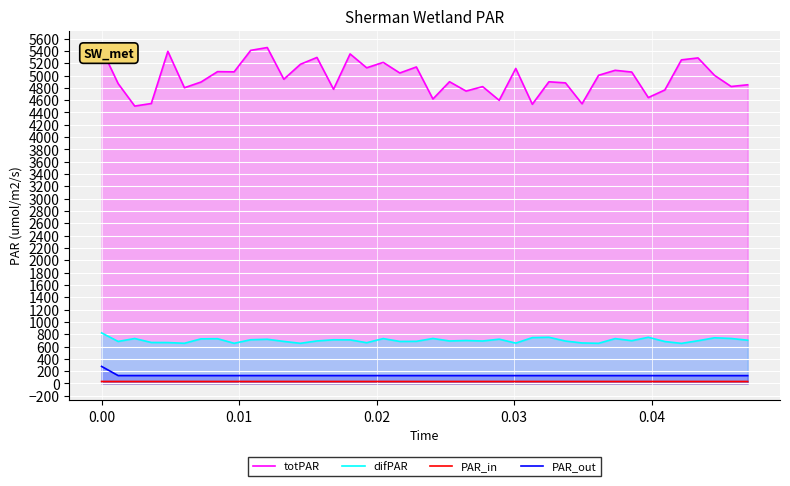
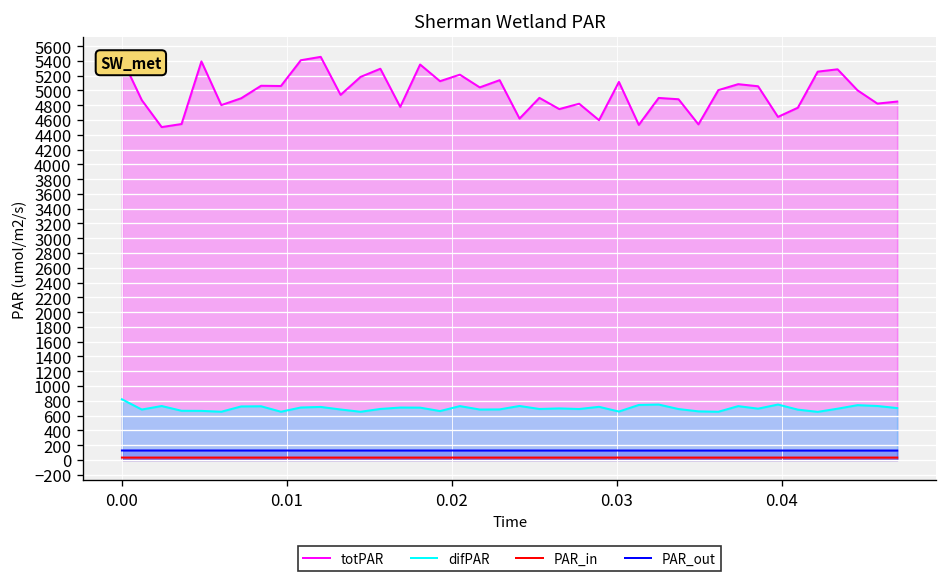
  {
    "difPAR": {
      "0.00": 800
    },
    "PAR_in": {
      "0.00": 0
    },
    "PAR_out": {
-     "0.00": 300
+     "0.00": 100
    }
  }
